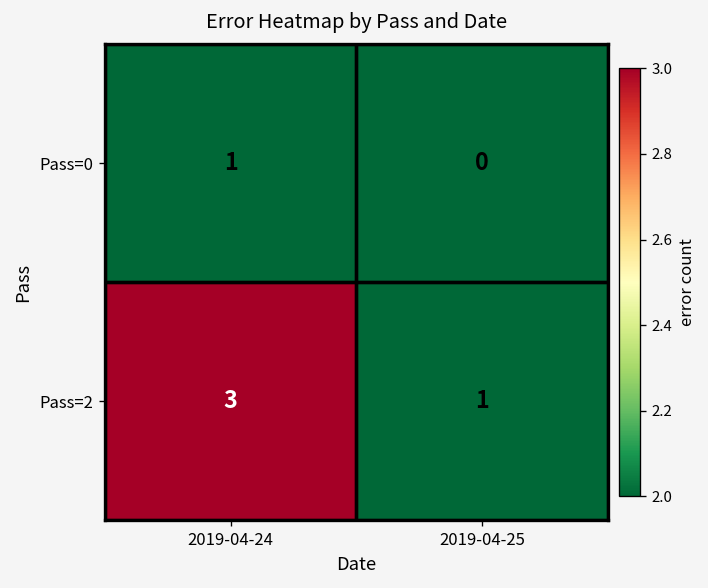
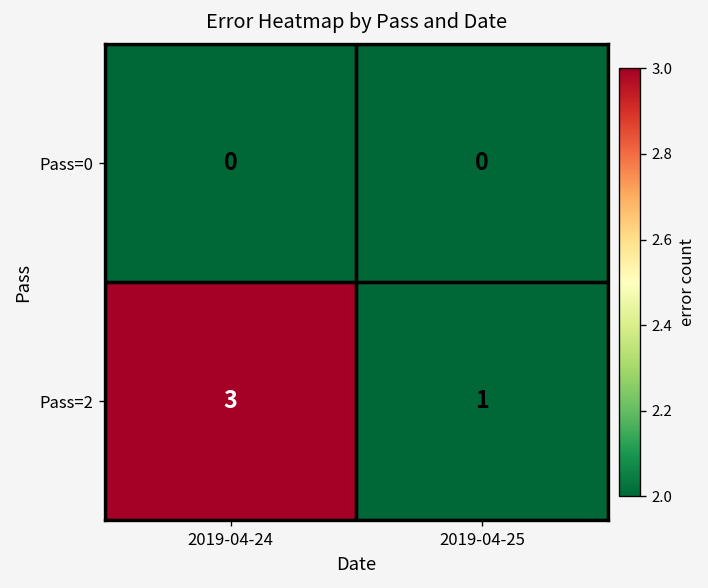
  {
    "Pass=0": {
-     "2019-04-24": 1,
+     "2019-04-24": 0,
      "2019-04-25": 0
    },
    "Pass=2": {
      "2019-04-24": 3,
      "2019-04-25": 1
    }
  }
